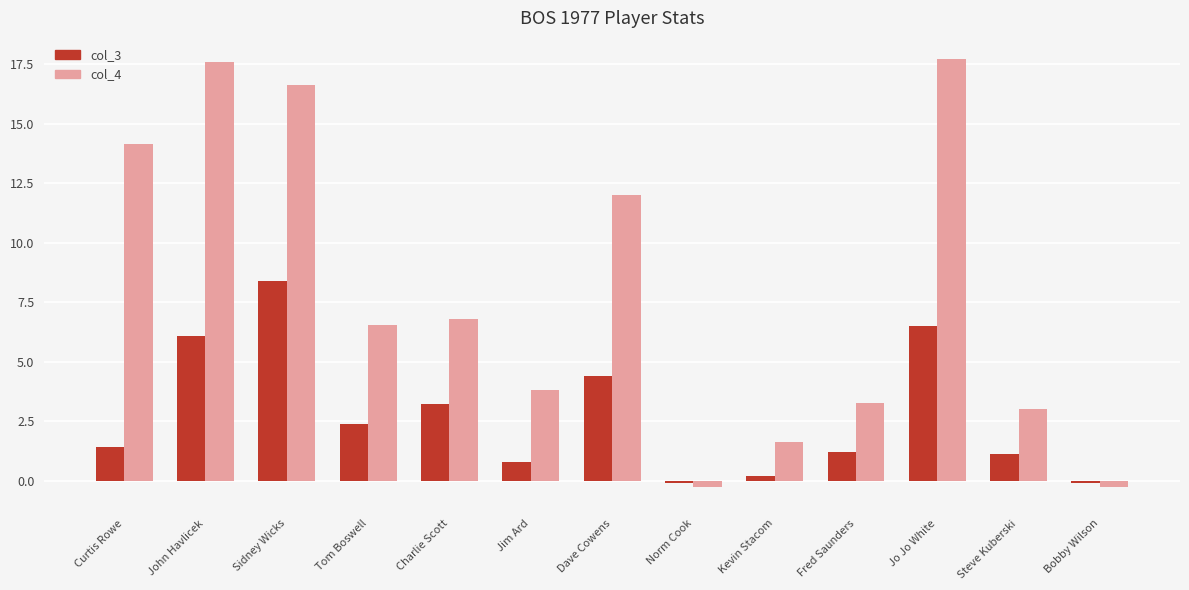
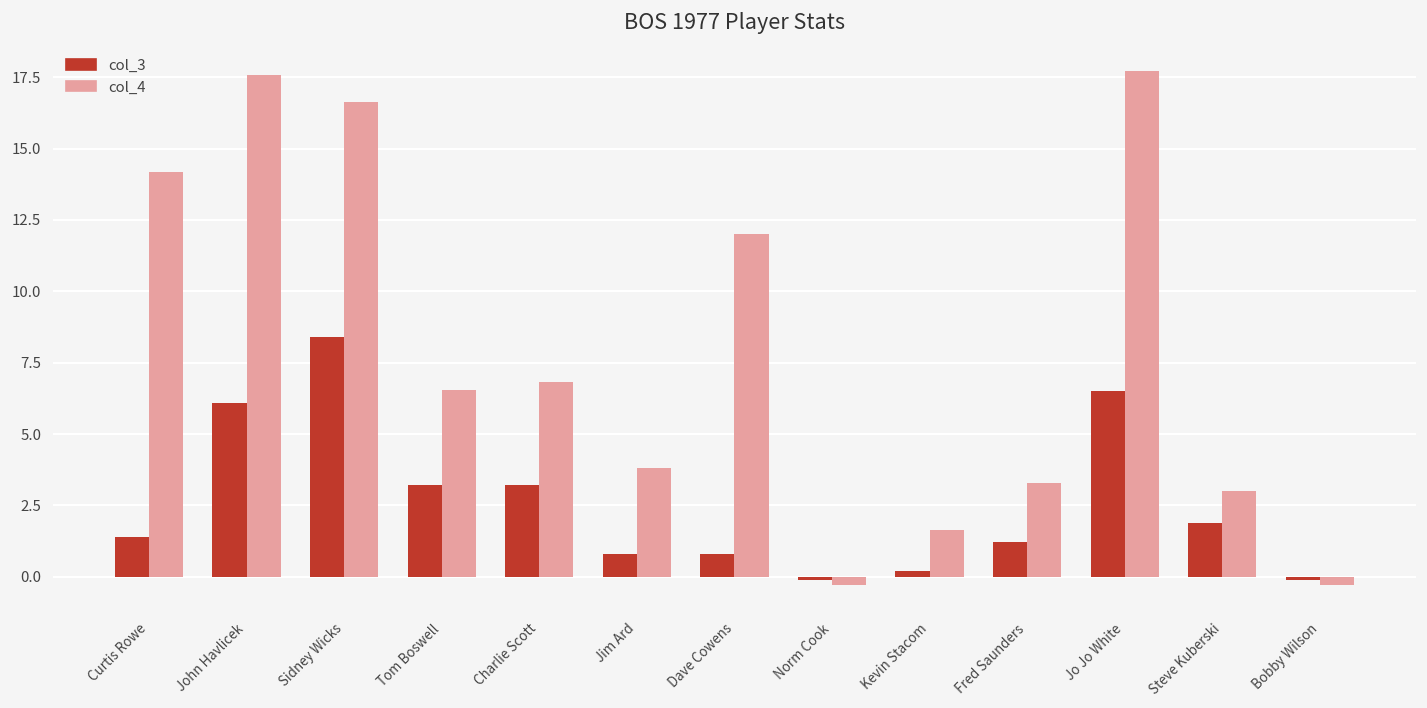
  {
    "col_3": {
      "Curtis Rowe": 1.4,
      "John Havlicek": 6.1,
      "Sidney Wicks": 8.4,
-     "Tom Boswell": 2.4,
+     "Tom Boswell": 3.2,
      "Charlie Scott": 3.2,
      "Jim Ard": 0.8,
-     "Dave Cowens": 4.4,
+     "Dave Cowens": 0.8,
      "Kevin Stacom": 0.2,
      "Fred Saunders": 1.2,
      "Jo Jo White": 6.5,
-     "Steve Kuberski": 1.1
+     "Steve Kuberski": 1.9
    },
    "col_4": {
      "Curtis Rowe": 14.2,
      "John Havlicek": 17.6,
      "Sidney Wicks": 16.6,
      "Tom Boswell": 6.5,
      "Charlie Scott": 6.8,
      "Jim Ard": 3.8,
      "Dave Cowens": 12.0,
      "Norm Cook": -0.3,
      "Kevin Stacom": 1.6,
      "Fred Saunders": 3.3,
      "Jo Jo White": 17.7,
      "Steve Kuberski": 3.0,
      "Bobby Wilson": -0.3
    }
  }
